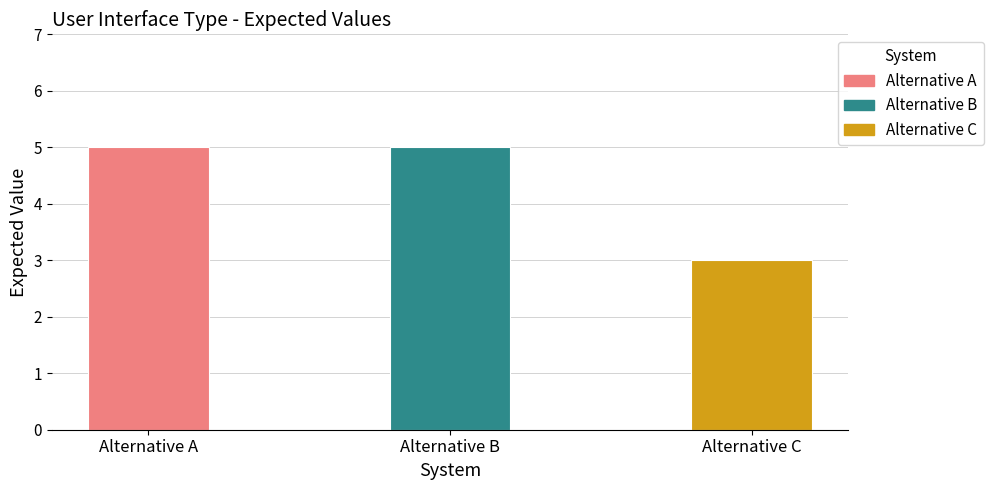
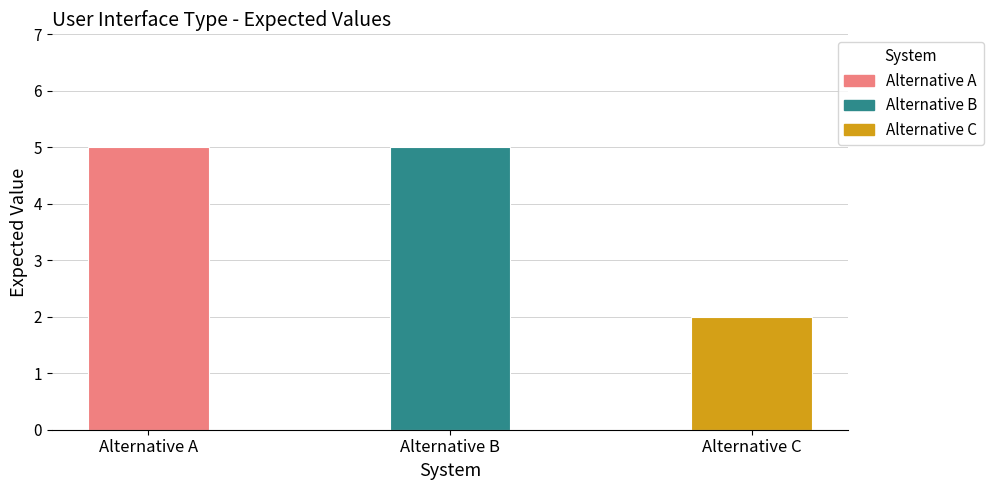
  {
    "Alternative A": 5,
    "Alternative B": 5,
-   "Alternative C": 3
+   "Alternative C": 2
  }
